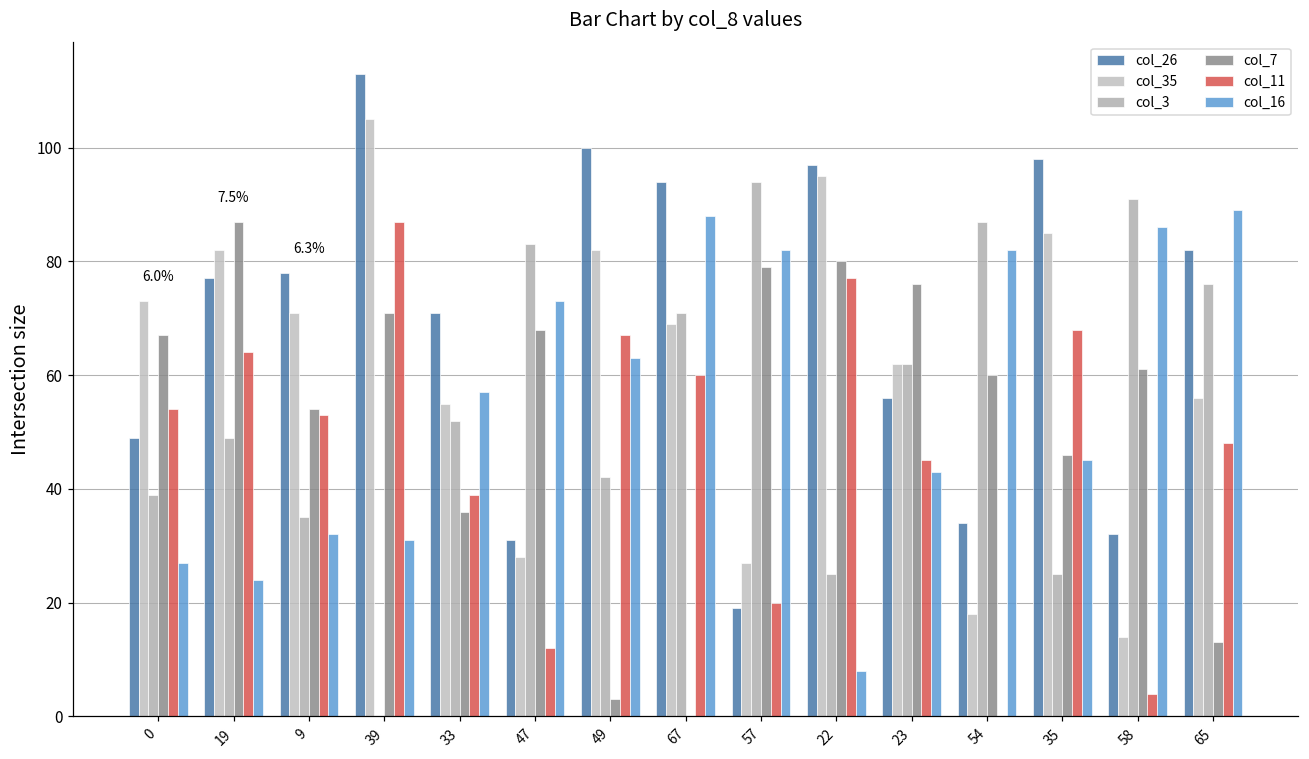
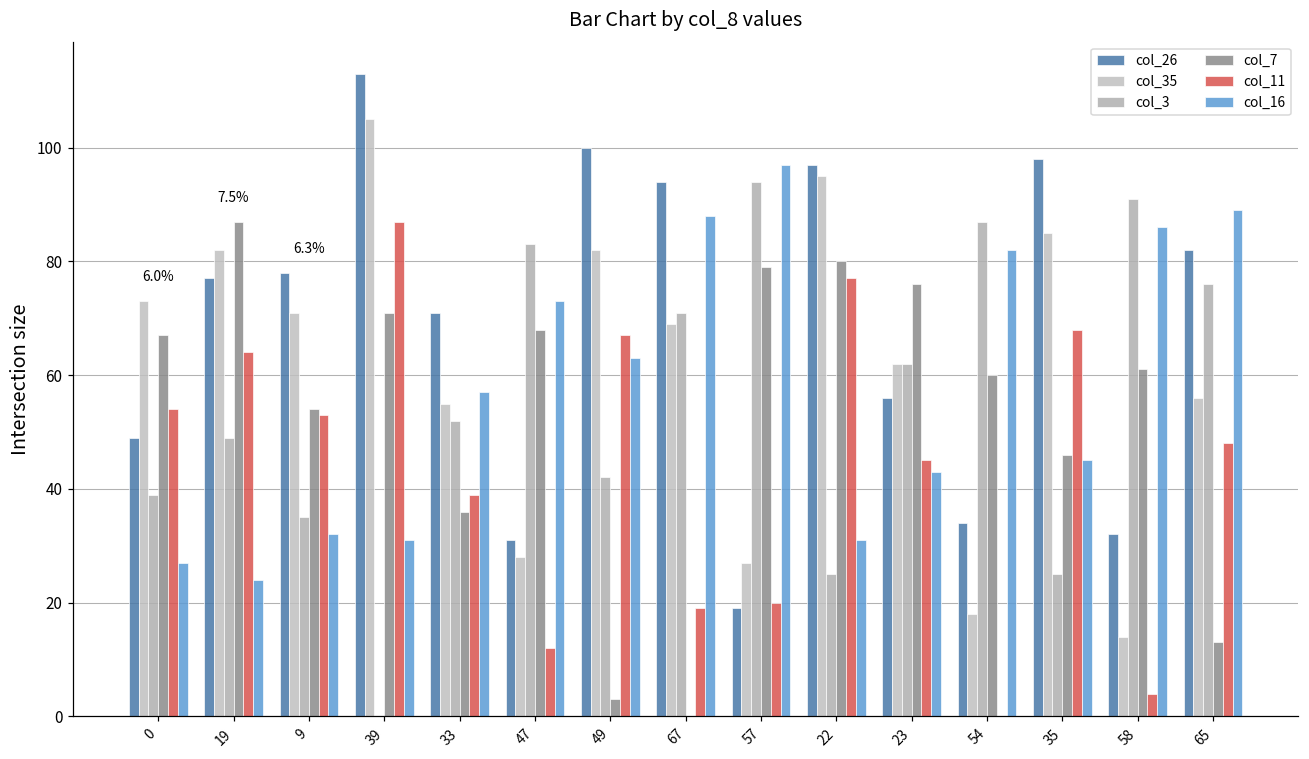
  {
    "col_26": {
      "0": 49,
      "19": 77,
      "39": 113,
      "33": 71,
      "47": 31,
      "49": 100,
      "67": 94,
      "57": 19,
      "22": 97,
      "23": 56,
      "54": 34,
      "35": 98,
      "58": 32,
      "65": 82
    },
    "col_7": {
      "0": 67,
      "9": 54,
      "39": 71,
      "33": 36,
      "47": 68,
      "49": 3,
      "67": 0,
      "57": 79,
      "22": 80,
      "23": 76,
      "54": 60,
      "35": 46,
      "58": 61,
      "65": 13
    },
    "col_11": {
      "0": 54,
      "19": 64,
      "9": 53,
      "39": 87,
      "33": 39,
      "47": 12,
      "49": 67,
-     "67": 60,
+     "67": 19,
      "57": 20,
      "22": 77,
      "23": 45,
      "54": 0,
      "35": 68,
      "58": 4,
      "65": 48
    },
    "col_16": {
      "0": 27,
      "19": 24,
      "9": 32,
      "39": 31,
      "33": 57,
      "47": 73,
      "49": 63,
      "67": 88,
-     "57": 82,
-     "22": 8,
+     "57": 97,
+     "22": 31,
      "23": 43,
      "54": 82,
      "35": 45,
      "58": 86,
      "65": 89
    }
  }
